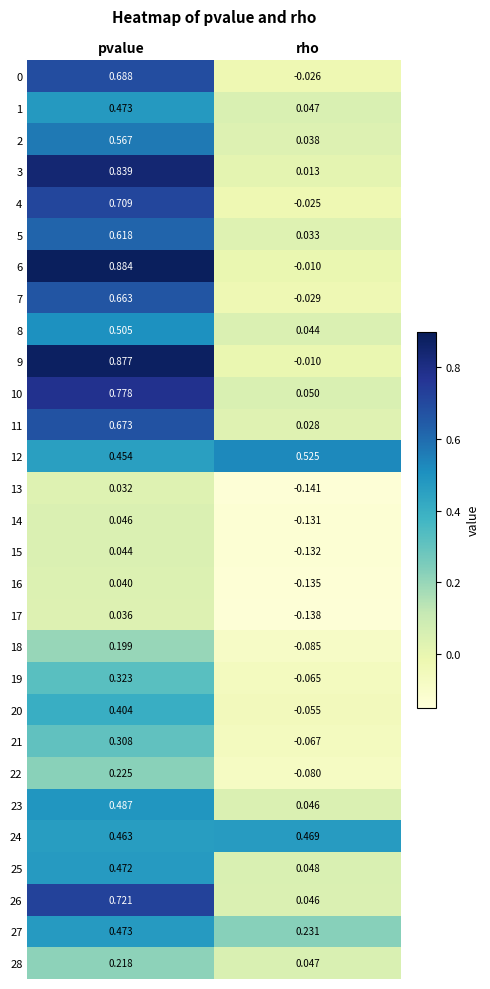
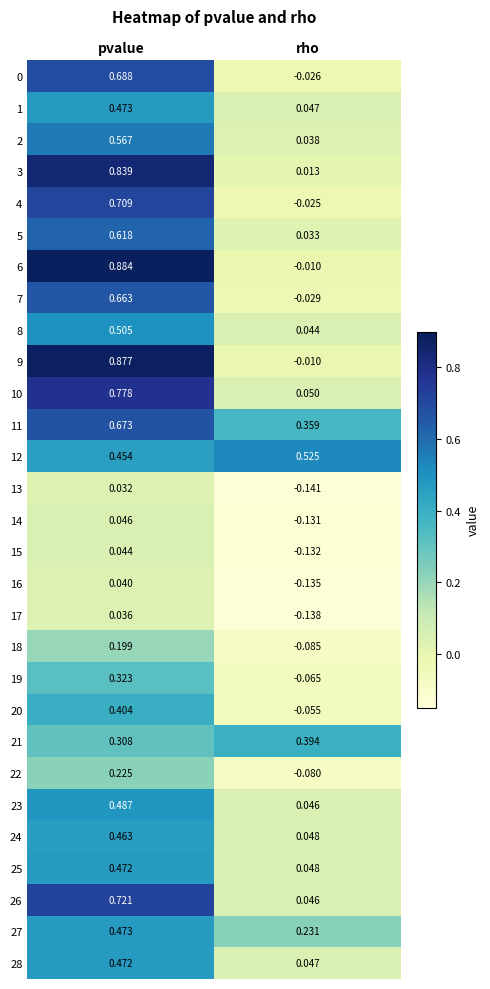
  {
    "0": {
      "pvalue": 0.688,
      "rho": -0.026
    },
    "1": {
      "pvalue": 0.473,
      "rho": 0.047
    },
    "2": {
      "pvalue": 0.567,
      "rho": 0.038
    },
    "3": {
      "pvalue": 0.839,
      "rho": 0.013
    },
    "4": {
      "pvalue": 0.709,
      "rho": -0.025
    },
    "5": {
      "pvalue": 0.618,
      "rho": 0.033
    },
    "6": {
      "pvalue": 0.884,
      "rho": -0.010
    },
    "7": {
      "pvalue": 0.663,
      "rho": -0.029
    },
    "8": {
      "pvalue": 0.505,
      "rho": 0.044
    },
    "9": {
      "pvalue": 0.877,
      "rho": -0.010
    },
    "10": {
      "pvalue": 0.778,
      "rho": 0.050
    },
    "11": {
      "pvalue": 0.673,
-     "rho": 0.028
+     "rho": 0.359
    },
    "12": {
      "pvalue": 0.454,
      "rho": 0.525
    },
    "13": {
      "pvalue": 0.032,
      "rho": -0.141
    },
    "14": {
      "pvalue": 0.046,
      "rho": -0.131
    },
    "15": {
      "pvalue": 0.044,
      "rho": -0.132
    },
    "16": {
      "pvalue": 0.040,
      "rho": -0.135
    },
    "17": {
      "pvalue": 0.036,
      "rho": -0.138
    },
    "18": {
      "pvalue": 0.199,
      "rho": -0.085
    },
    "19": {
      "pvalue": 0.323,
      "rho": -0.065
    },
    "20": {
      "pvalue": 0.404,
      "rho": -0.055
    },
    "21": {
      "pvalue": 0.308,
-     "rho": -0.067
+     "rho": 0.394
    },
    "22": {
      "pvalue": 0.225,
      "rho": -0.080
    },
    "23": {
      "pvalue": 0.487,
      "rho": 0.046
    },
    "24": {
      "pvalue": 0.463,
-     "rho": 0.469
+     "rho": 0.048
    },
    "25": {
      "pvalue": 0.472,
      "rho": 0.048
    },
    "26": {
      "pvalue": 0.721,
      "rho": 0.046
    },
    "27": {
      "pvalue": 0.473,
      "rho": 0.231
    },
    "28": {
-     "pvalue": 0.218,
+     "pvalue": 0.472,
      "rho": 0.047
    }
  }
